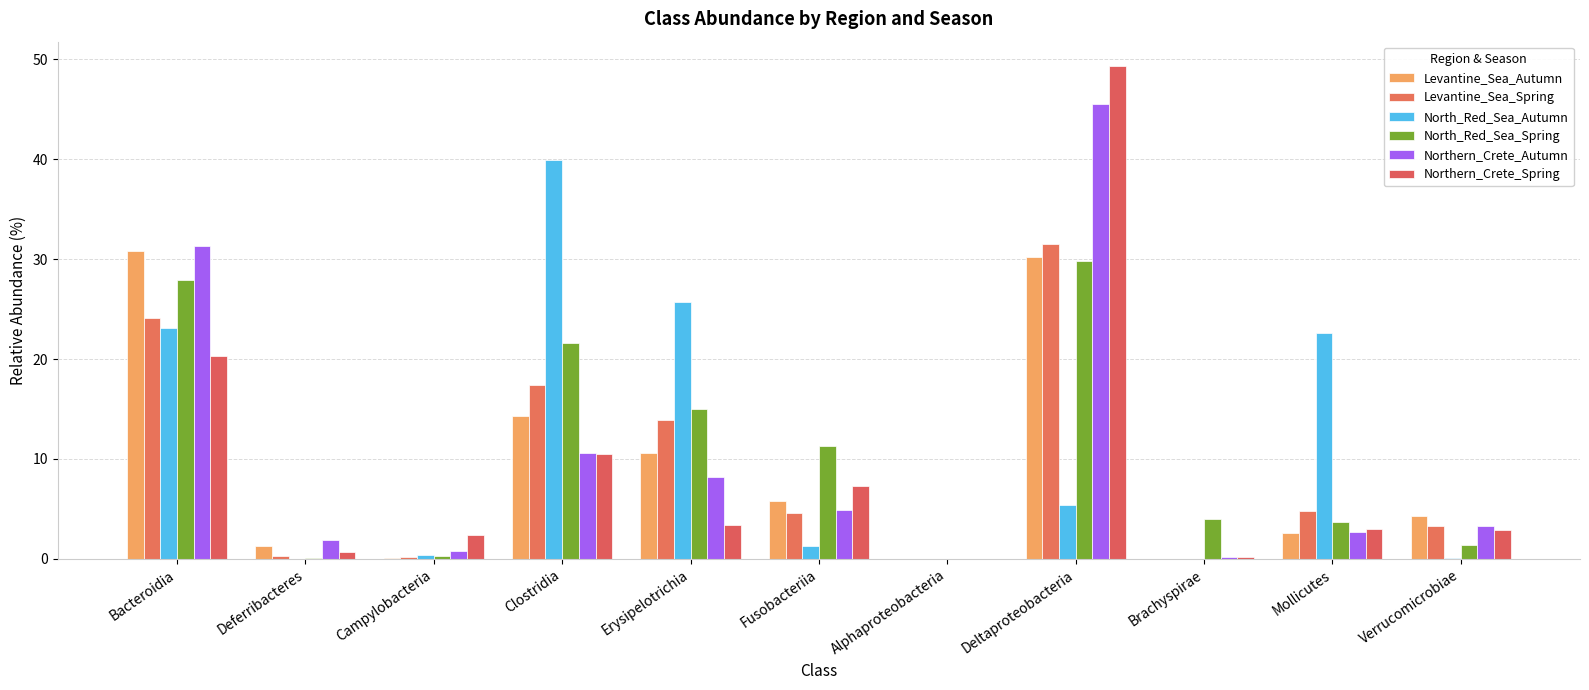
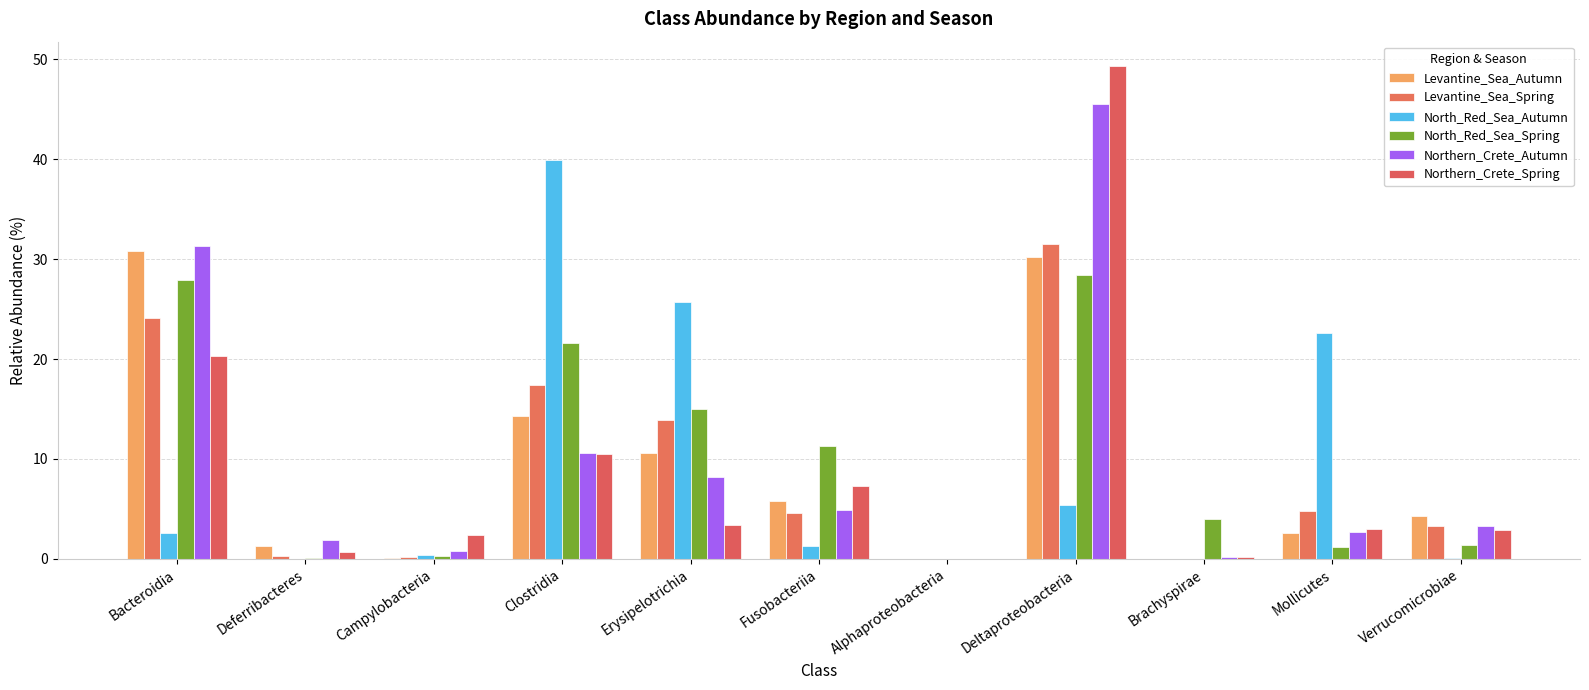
  {
    "North_Red_Sea_Autumn": {
-     "Bacteroidia": 23,
+     "Bacteroidia": 3,
      "Campylobacteria": 0,
      "Clostridia": 40,
      "Erysipelotrichia": 26,
      "Fusobacteriia": 1,
      "Deltaproteobacteria": 5,
      "Brachyspirae": 0,
      "Mollicutes": 23
    },
    "North_Red_Sea_Spring": {
      "Bacteroidia": 28,
      "Campylobacteria": 0,
      "Clostridia": 22,
      "Erysipelotrichia": 15,
      "Fusobacteriia": 11,
      "Alphaproteobacteria": 0,
-     "Deltaproteobacteria": 30,
+     "Deltaproteobacteria": 28,
      "Brachyspirae": 4,
-     "Mollicutes": 4,
+     "Mollicutes": 1,
      "Verrucomicrobiae": 1
    },
    "Northern_Crete_Autumn": {
      "Bacteroidia": 31,
      "Deferribacteres": 2,
      "Campylobacteria": 1,
      "Clostridia": 11,
      "Erysipelotrichia": 8,
      "Fusobacteriia": 5,
      "Alphaproteobacteria": 0,
      "Deltaproteobacteria": 45,
      "Mollicutes": 3,
      "Verrucomicrobiae": 3
    }
  }
